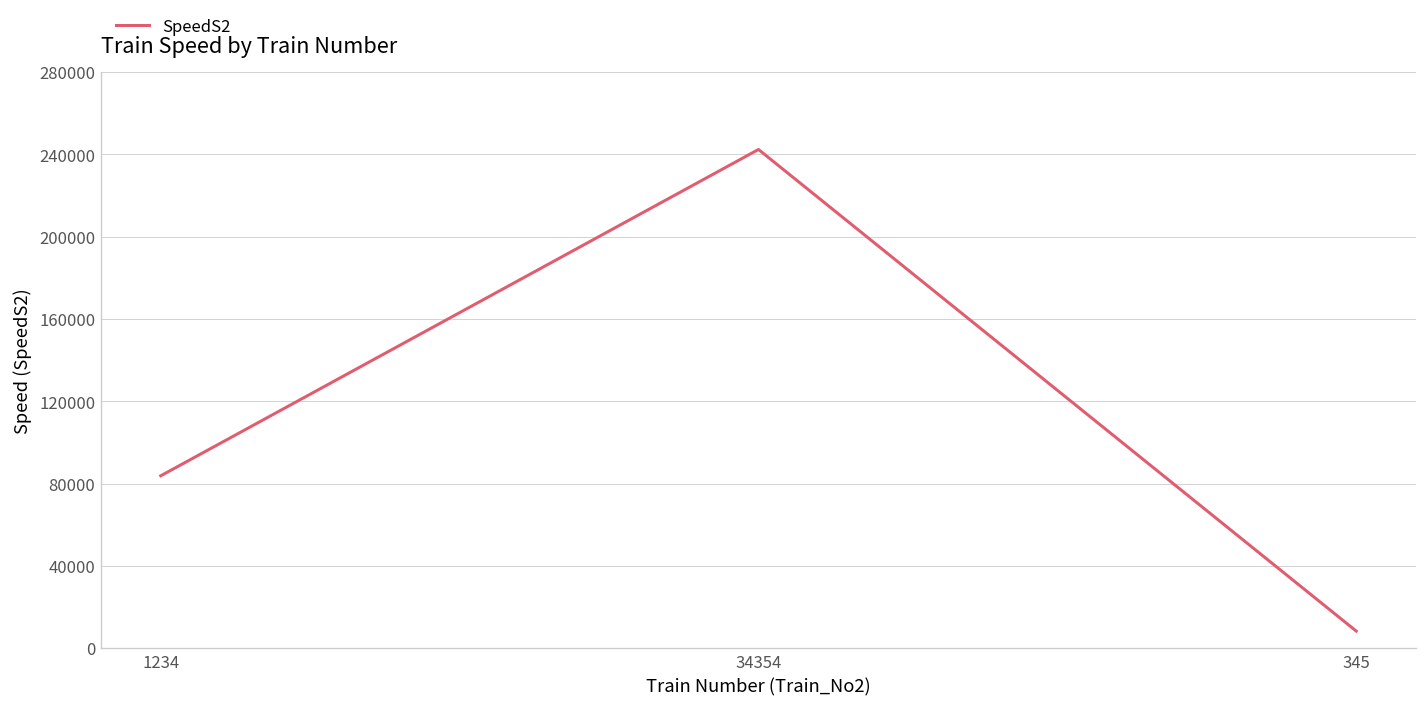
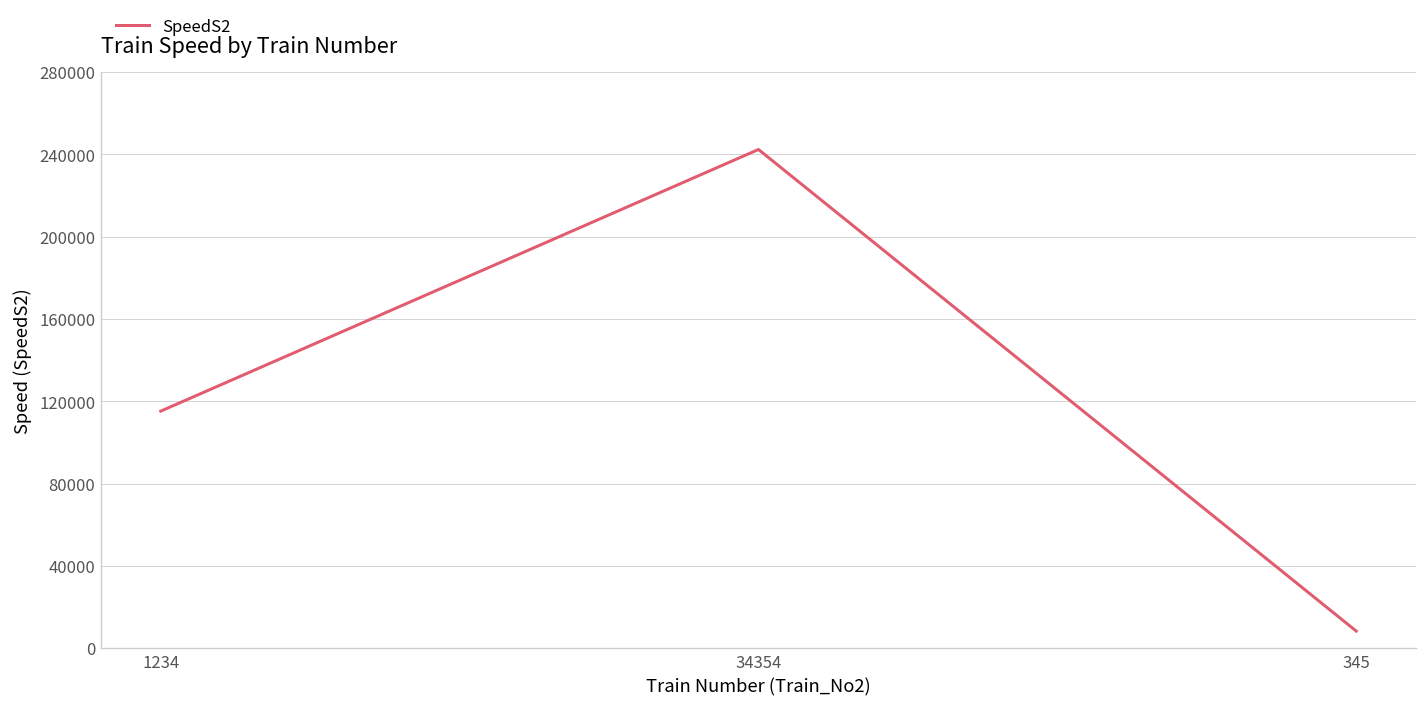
  {
-   "1234": 84000,
+   "1234": 115000,
    "34354": 242000,
    "345": 8000
  }
